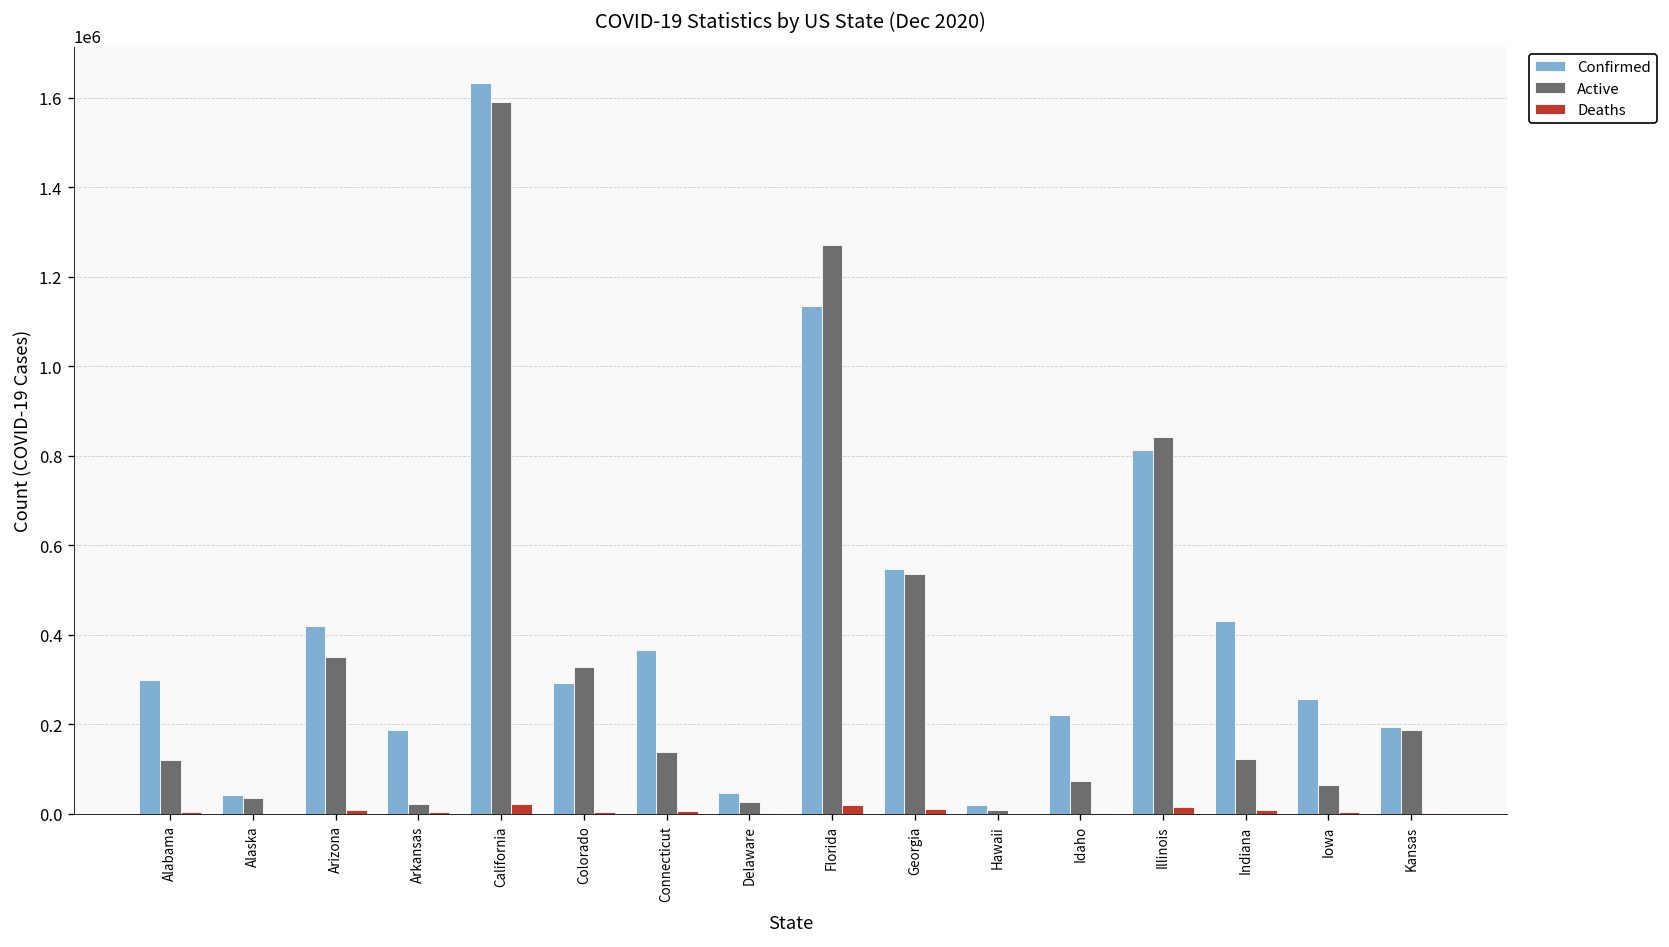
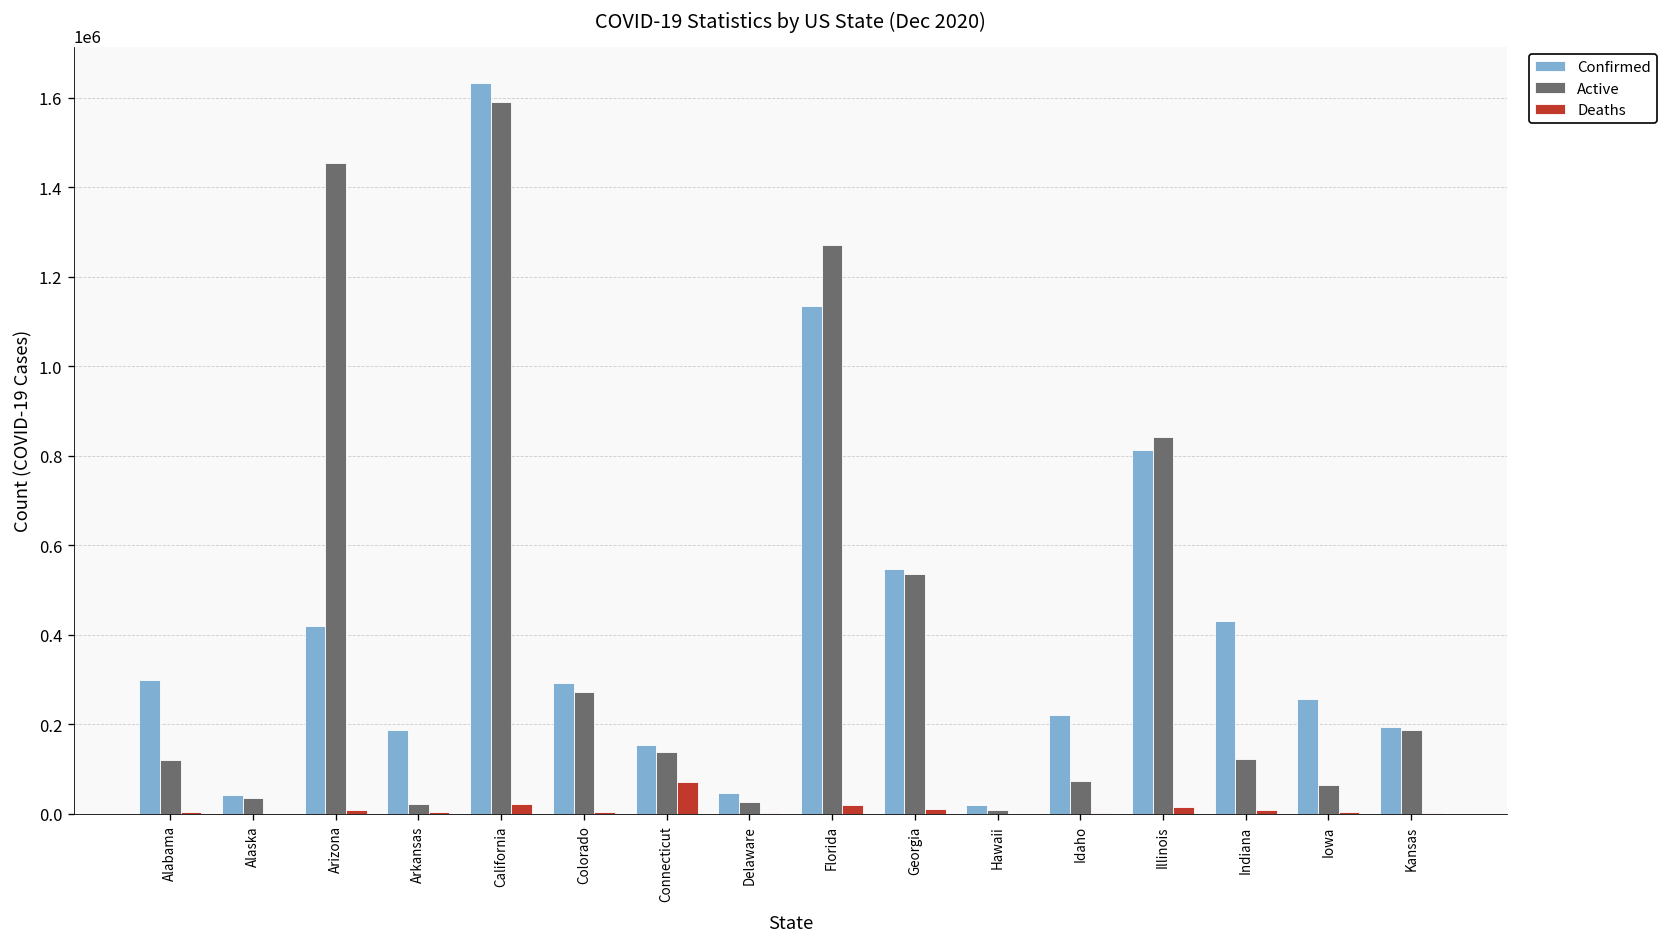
  {
    "Confirmed": {
      "Alabama": 300000,
      "Alaska": 40000,
      "Arizona": 420000,
      "Arkansas": 190000,
      "California": 1630000,
      "Colorado": 290000,
-     "Connecticut": 370000,
+     "Connecticut": 150000,
      "Delaware": 50000,
      "Florida": 1130000,
      "Georgia": 550000,
      "Hawaii": 20000,
      "Idaho": 220000,
      "Illinois": 810000,
      "Indiana": 430000,
      "Iowa": 260000,
      "Kansas": 190000
    },
    "Active": {
      "Alabama": 120000,
      "Alaska": 30000,
-     "Arizona": 350000,
+     "Arizona": 1450000,
      "Arkansas": 20000,
      "California": 1590000,
-     "Colorado": 330000,
+     "Colorado": 270000,
      "Connecticut": 140000,
      "Delaware": 30000,
      "Florida": 1270000,
      "Georgia": 540000,
      "Hawaii": 10000,
      "Idaho": 70000,
      "Illinois": 840000,
      "Indiana": 120000,
      "Iowa": 60000,
      "Kansas": 190000
    },
    "Deaths": {
      "Arizona": 10000,
      "California": 20000,
-     "Connecticut": 10000,
+     "Connecticut": 70000,
      "Florida": 20000,
      "Georgia": 10000,
      "Illinois": 20000,
      "Indiana": 10000
    }
  }
